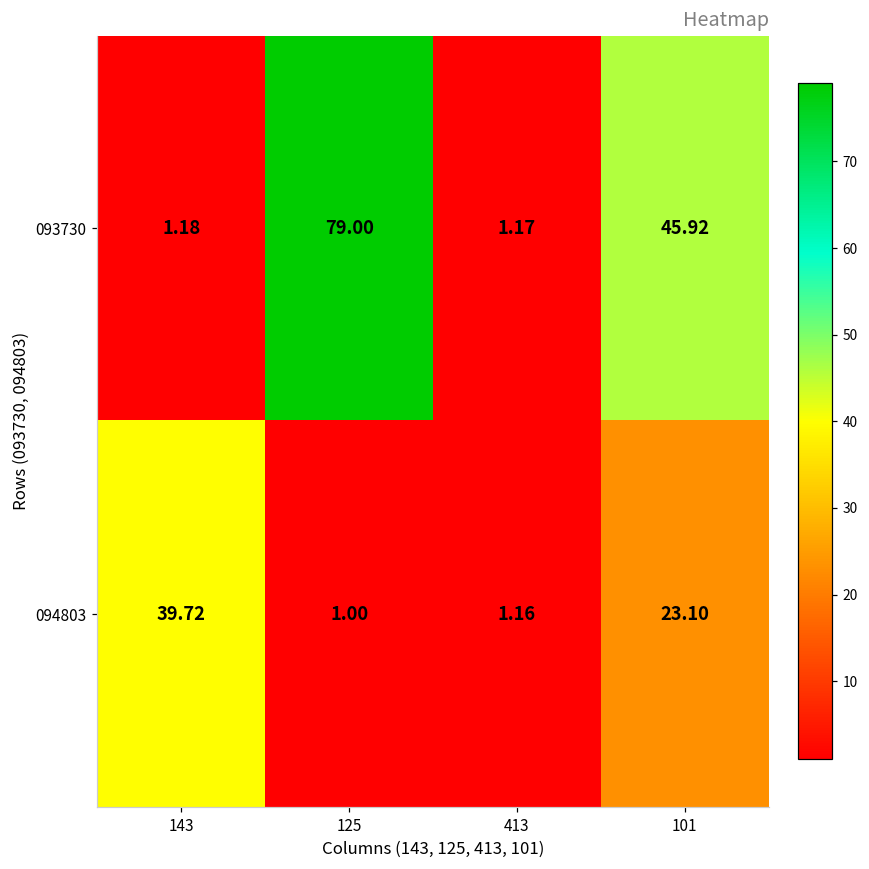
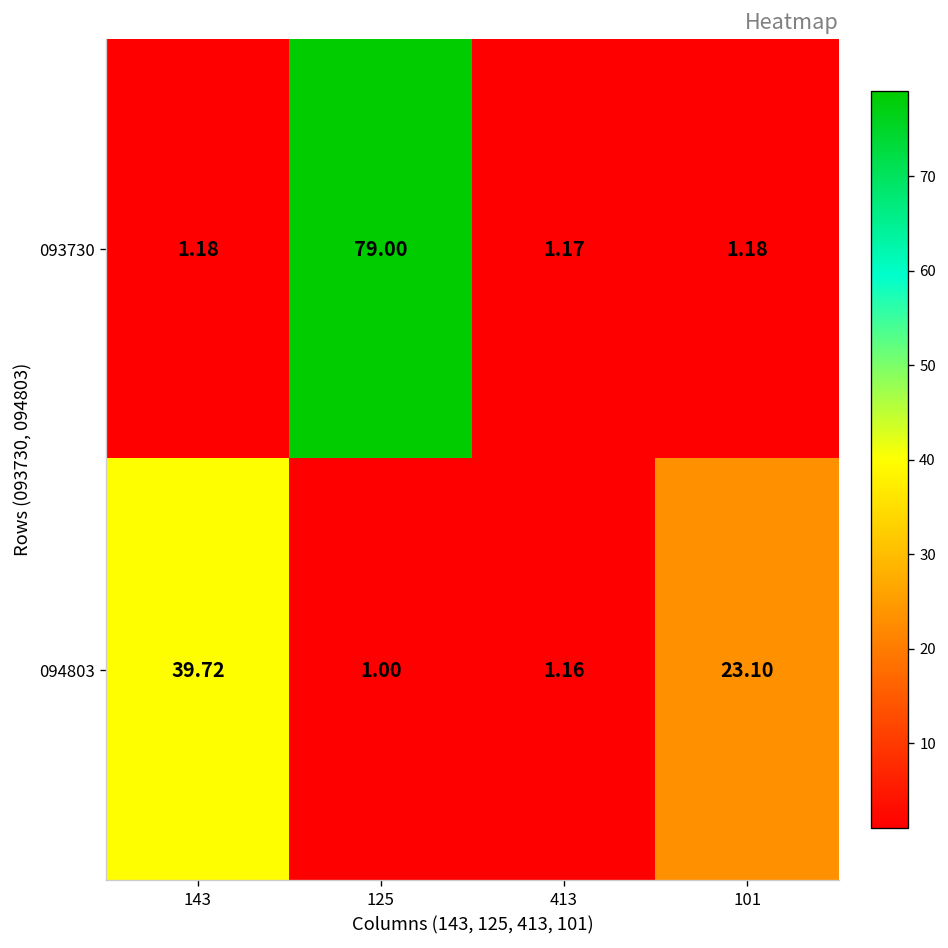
  {
    "093730": {
      "143": 1.18,
      "125": 79.00,
      "413": 1.17,
-     "101": 45.92
+     "101": 1.18
    },
    "094803": {
      "143": 39.72,
      "125": 1.00,
      "413": 1.16,
      "101": 23.10
    }
  }
